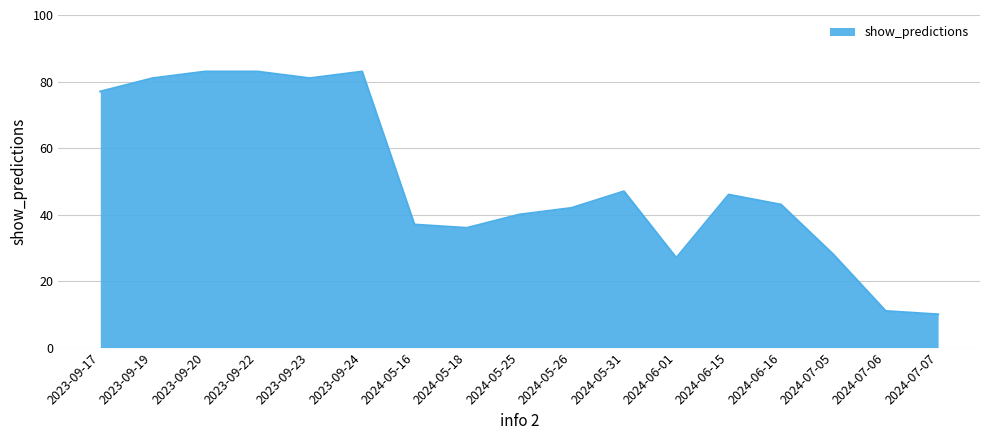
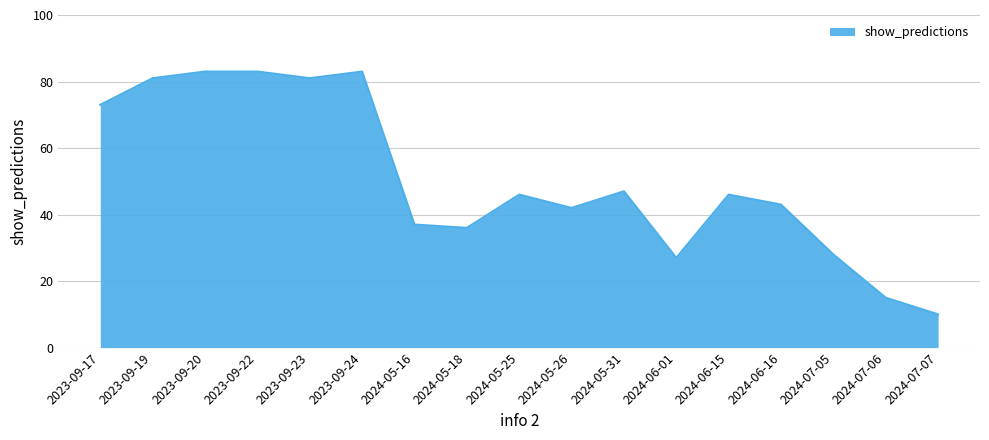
  {
-   "2023-09-17": 77,
+   "2023-09-17": 73,
    "2023-09-19": 81,
    "2023-09-20": 83,
    "2023-09-22": 83,
    "2023-09-23": 81,
    "2023-09-24": 83,
    "2024-05-16": 37,
    "2024-05-18": 36,
-   "2024-05-25": 40,
+   "2024-05-25": 46,
    "2024-05-26": 42,
    "2024-05-31": 47,
    "2024-06-01": 27,
    "2024-06-15": 46,
    "2024-06-16": 43,
    "2024-07-05": 28,
-   "2024-07-06": 11,
+   "2024-07-06": 15,
    "2024-07-07": 10
  }
